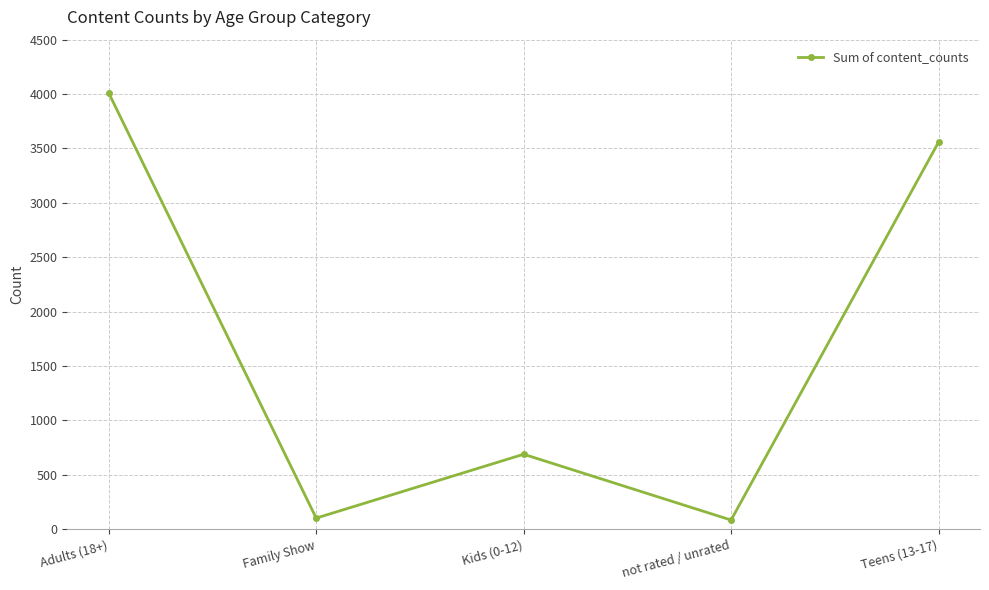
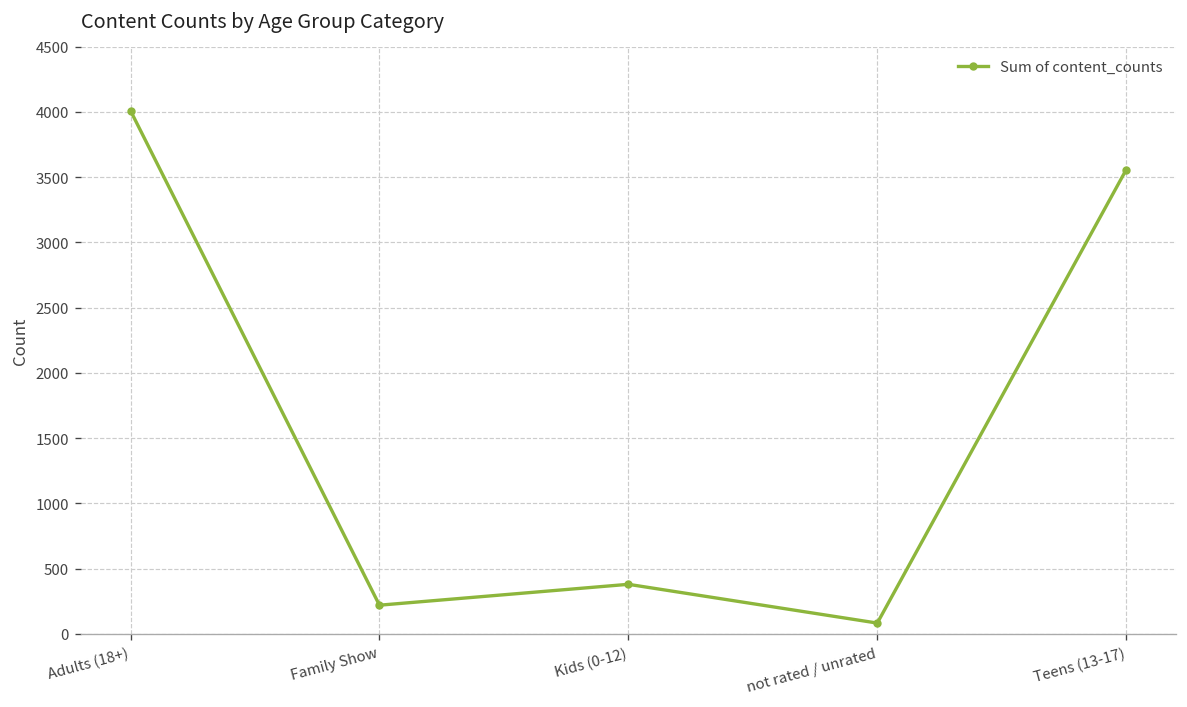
  {
    "Adults (18+)": 4010,
-   "Family Show": 100,
-   "Kids (0-12)": 690,
+   "Family Show": 220,
+   "Kids (0-12)": 380,
    "not rated / unrated": 80,
    "Teens (13-17)": 3560
  }
